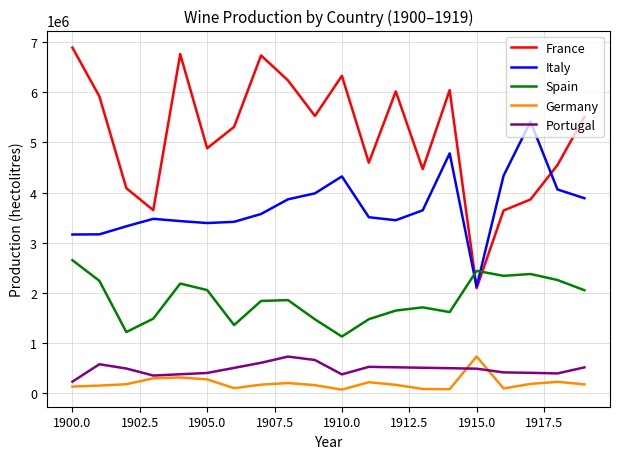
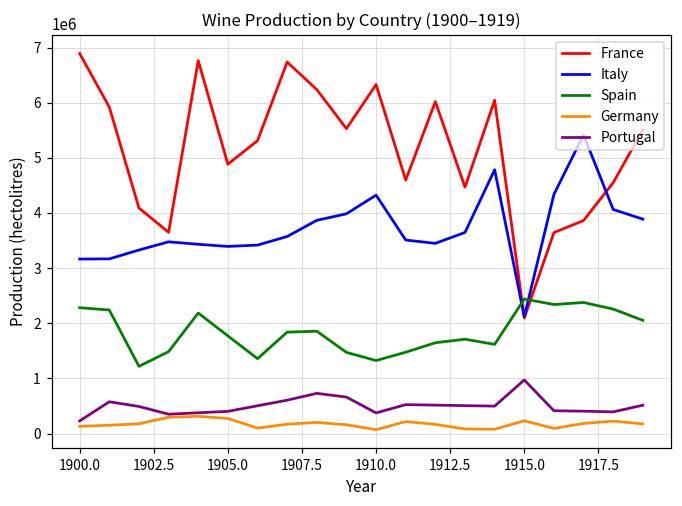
  {
    "France": {
      "1900.0": 6900000,
      "1905.0": 4900000,
      "1910.0": 6300000
    },
    "Italy": {
      "1900.0": 3200000,
      "1905.0": 3400000,
      "1910.0": 4300000
    },
    "Spain": {
-     "1900.0": 2700000,
-     "1905.0": 2100000,
-     "1910.0": 1100000,
+     "1900.0": 2300000,
+     "1905.0": 1800000,
+     "1910.0": 1300000,
      "1915.0": 2400000
    },
    "Germany": {
      "1900.0": 100000,
      "1905.0": 300000,
      "1910.0": 100000,
-     "1915.0": 700000
+     "1915.0": 200000
    },
    "Portugal": {
      "1900.0": 200000,
      "1905.0": 400000,
      "1910.0": 400000,
-     "1915.0": 500000
+     "1915.0": 1000000
    }
  }
